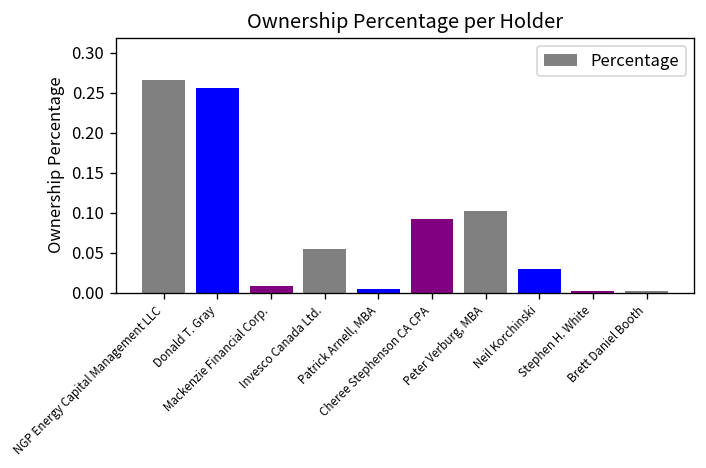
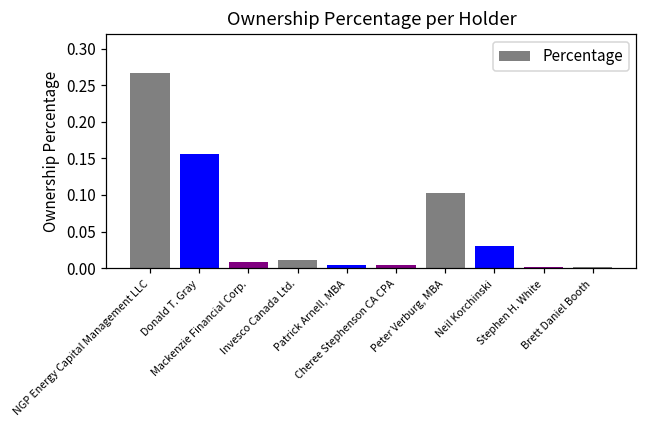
  {
    "NGP Energy Capital Management LLC": 0.27,
-   "Donald T. Gray": 0.26,
+   "Donald T. Gray": 0.16,
    "Mackenzie Financial Corp.": 0.01,
-   "Invesco Canada Ltd.": 0.05,
+   "Invesco Canada Ltd.": 0.01,
    "Patrick Arnell, MBA": 0.00,
-   "Cheree Stephenson CA CPA": 0.09,
+   "Cheree Stephenson CA CPA": 0.00,
    "Peter Verburg, MBA": 0.10,
    "Neil Korchinski": 0.03
  }
